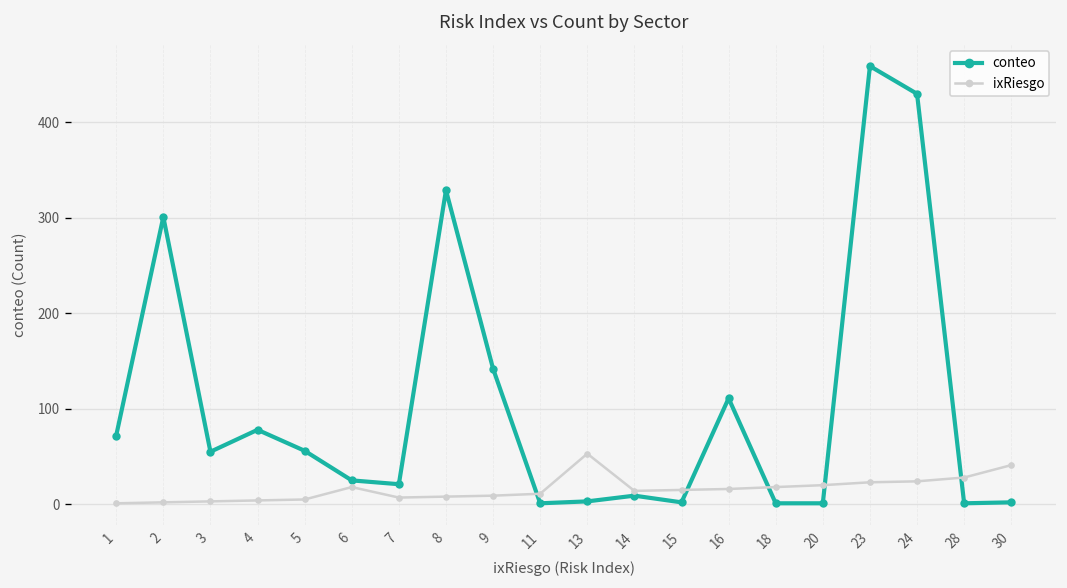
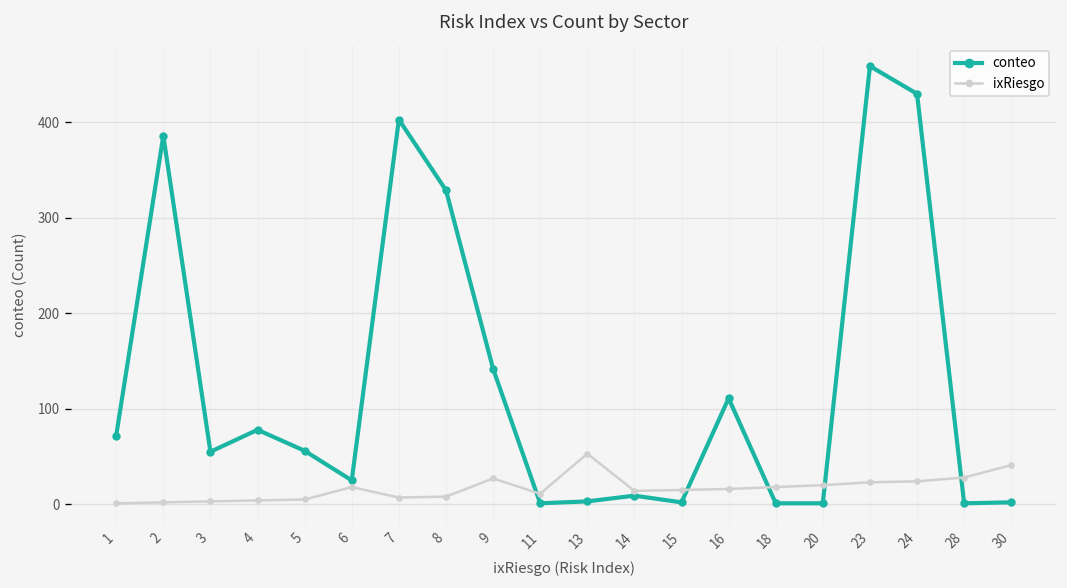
  {
    "conteo": {
      "1": 70,
-     "2": 300,
+     "2": 390,
      "3": 60,
      "4": 80,
      "5": 60,
      "6": 30,
-     "7": 20,
+     "7": 400,
      "8": 330,
      "9": 140,
      "11": 0,
      "13": 0,
      "14": 10,
      "15": 0,
      "16": 110,
      "18": 0,
      "20": 0,
      "23": 460,
      "24": 430,
      "28": 0,
      "30": 0
    },
    "ixRiesgo": {
      "1": 0,
      "2": 0,
      "3": 0,
      "4": 0,
      "5": 10,
      "6": 20,
      "7": 10,
      "8": 10,
-     "9": 10,
+     "9": 30,
      "11": 10,
      "13": 50,
      "14": 10,
      "15": 20,
      "16": 20,
      "18": 20,
      "20": 20,
      "23": 20,
      "24": 20,
      "28": 30,
      "30": 40
    }
  }
